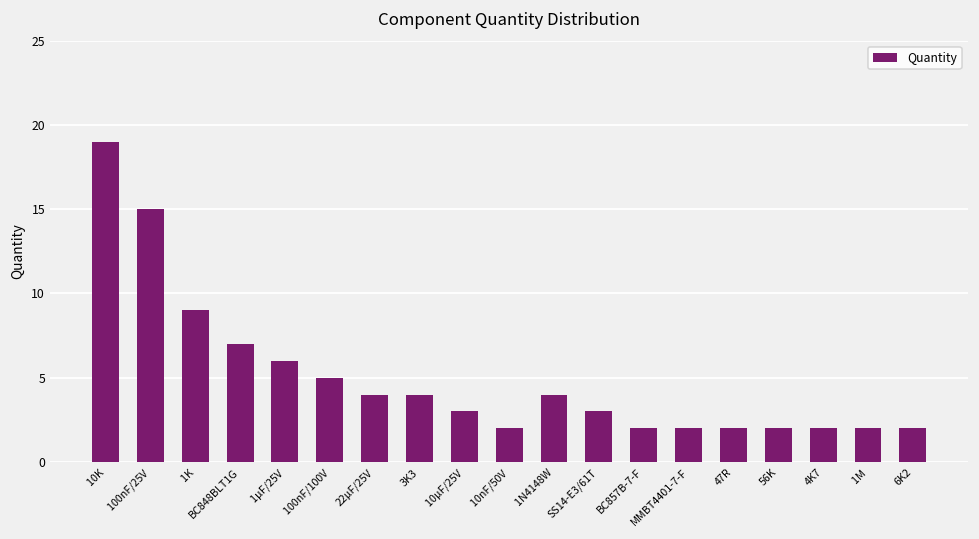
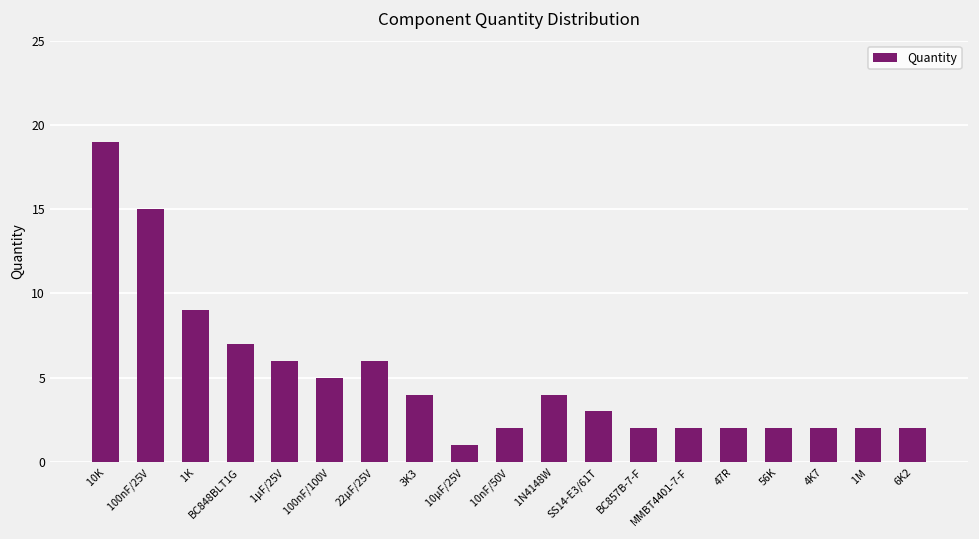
  {
    "10K": 19,
    "100nF/25V": 15,
    "1K": 9,
    "BC848BLT1G": 7,
    "1µF/25V": 6,
    "100nF/100V": 5,
-   "22µF/25V": 4,
+   "22µF/25V": 6,
    "3K3": 4,
-   "10µF/25V": 3,
+   "10µF/25V": 1,
    "10nF/50V": 2,
    "1N4148W": 4,
    "SS14-E3/61T": 3,
    "BC857B-7-F": 2,
    "MMBT4401-7-F": 2,
    "47R": 2,
    "56K": 2,
    "4K7": 2,
    "1M": 2,
    "6K2": 2
  }
